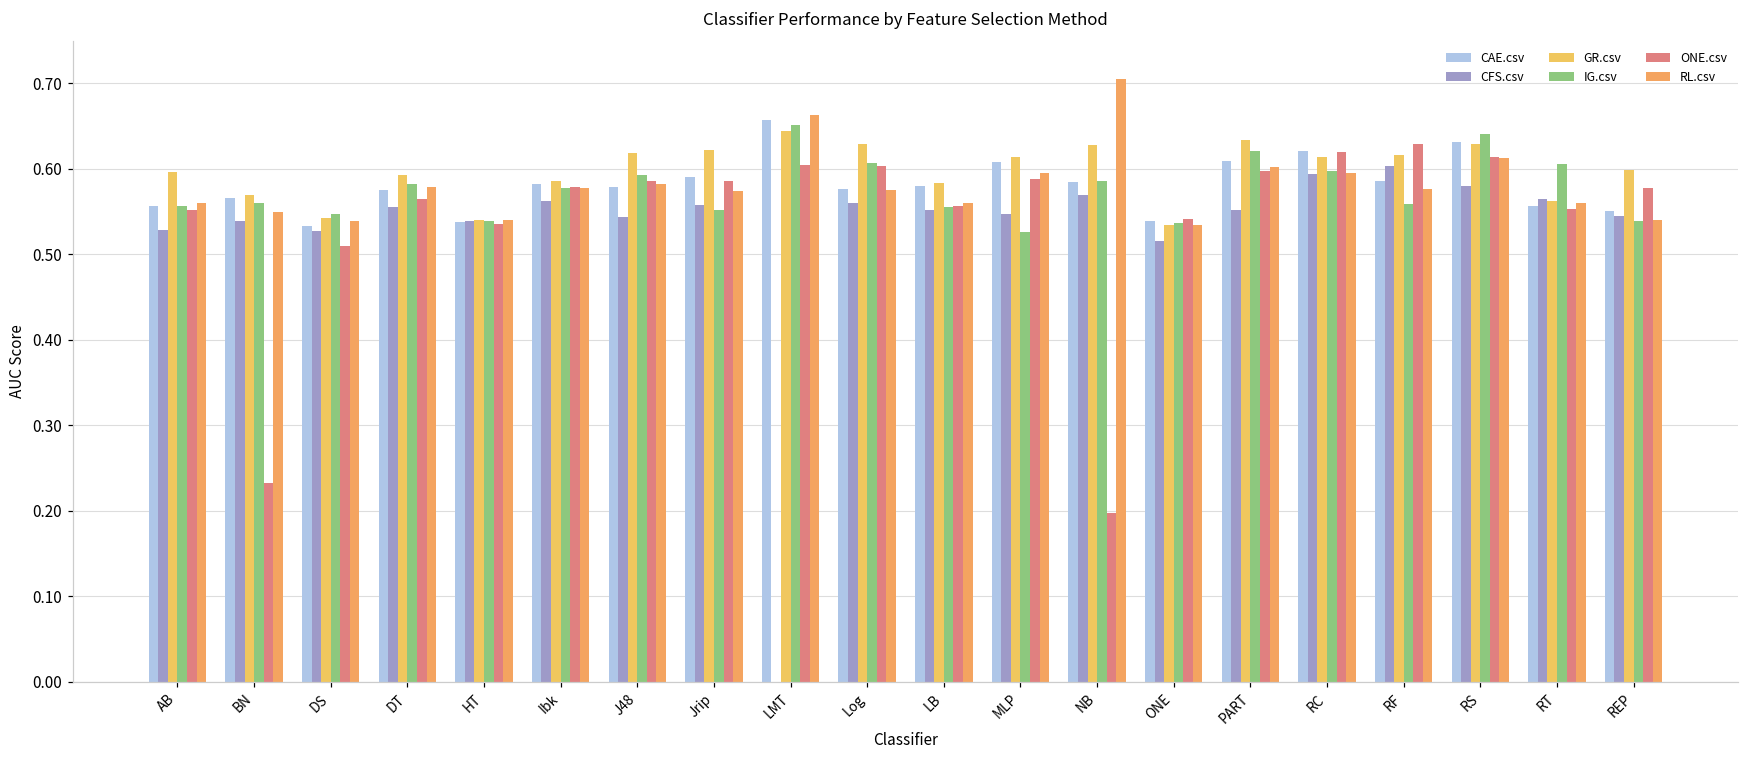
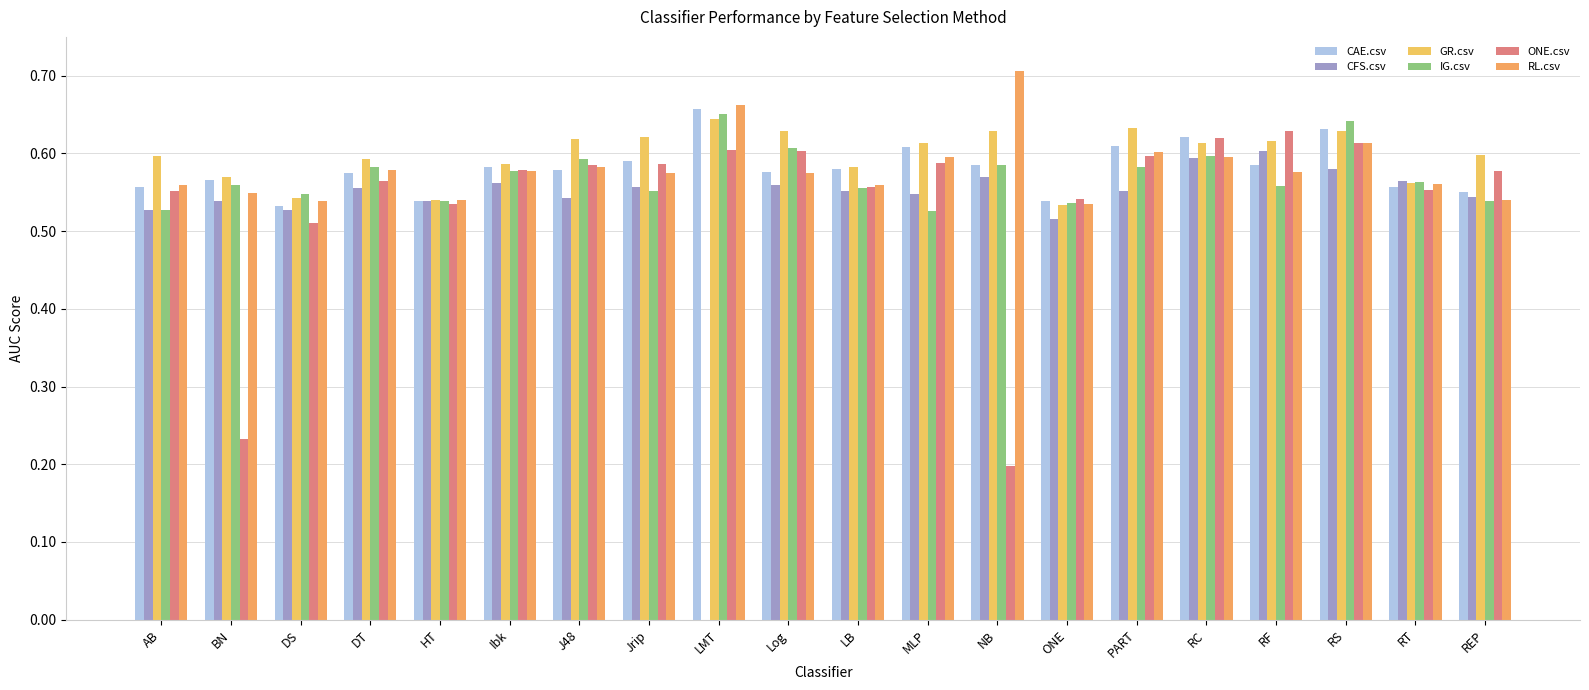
  {
    "IG.csv": {
-     "AB": 0.56,
+     "AB": 0.53,
      "BN": 0.56,
      "DS": 0.55,
      "DT": 0.58,
      "HT": 0.54,
      "Ibk": 0.58,
      "J48": 0.59,
      "Jrip": 0.55,
      "LMT": 0.65,
      "Log": 0.61,
      "LB": 0.56,
      "MLP": 0.53,
      "NB": 0.59,
      "ONE": 0.54,
-     "PART": 0.62,
+     "PART": 0.58,
      "RC": 0.60,
      "RF": 0.56,
      "RS": 0.64,
-     "RT": 0.61,
+     "RT": 0.56,
      "REP": 0.54
    }
  }
